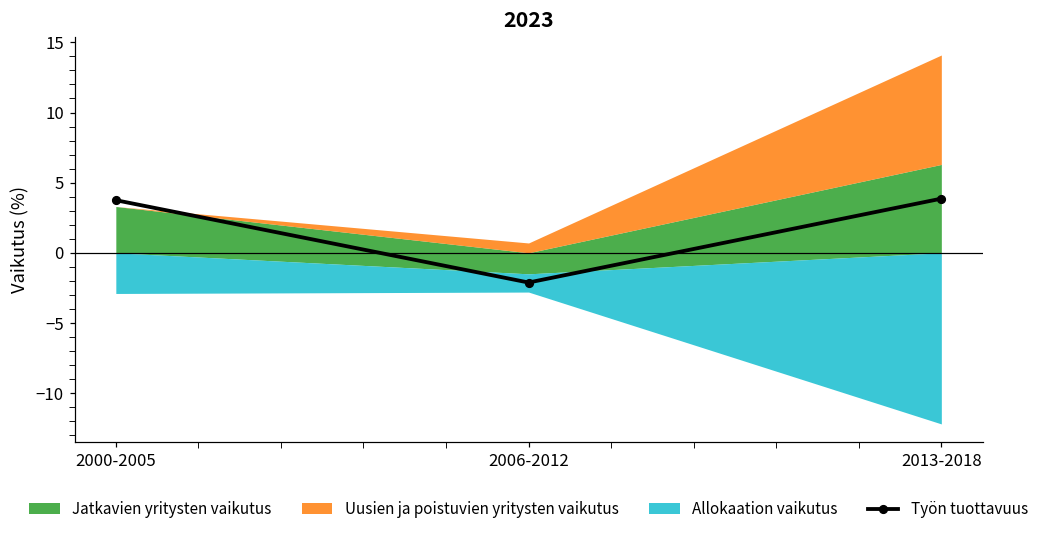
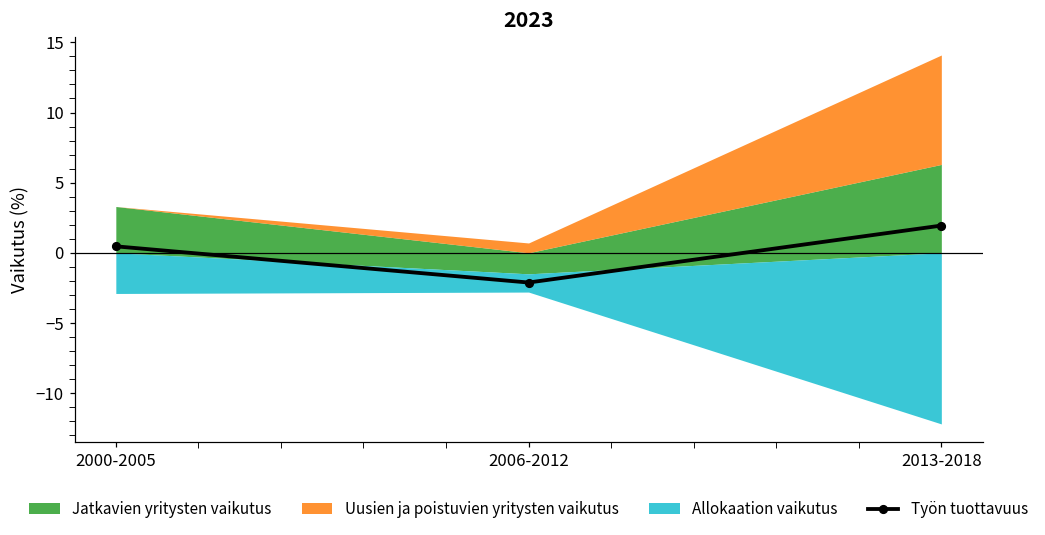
  {
    "Työn tuottavuus": {
-     "2000-2005": 3.8,
+     "2000-2005": 0.5,
      "2006-2012": -2.1,
-     "2013-2018": 3.9
+     "2013-2018": 1.9
    }
  }
